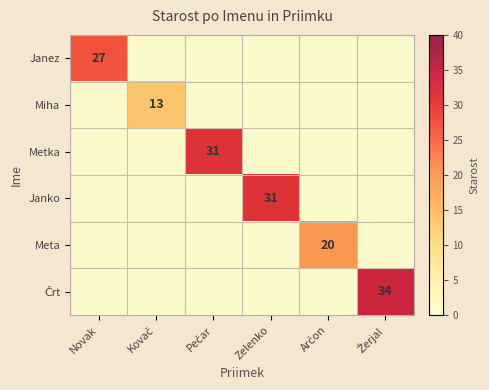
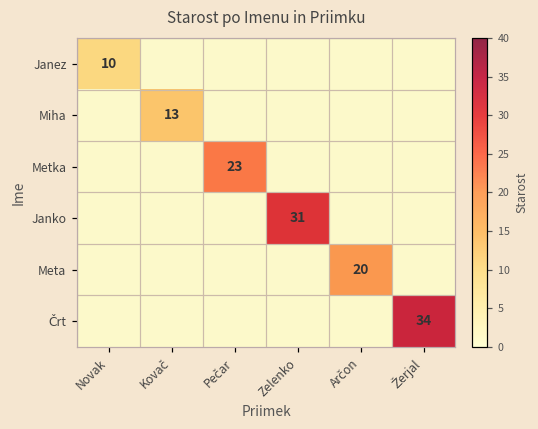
  {
    "Janez": {
-     "Novak": 27
+     "Novak": 10
    },
    "Miha": {
      "Kovač": 13
    },
    "Metka": {
-     "Pečar": 31
+     "Pečar": 23
    },
    "Janko": {
      "Zelenko": 31
    },
    "Meta": {
      "Arčon": 20
    },
    "Črt": {
      "Žerjal": 34
    }
  }
